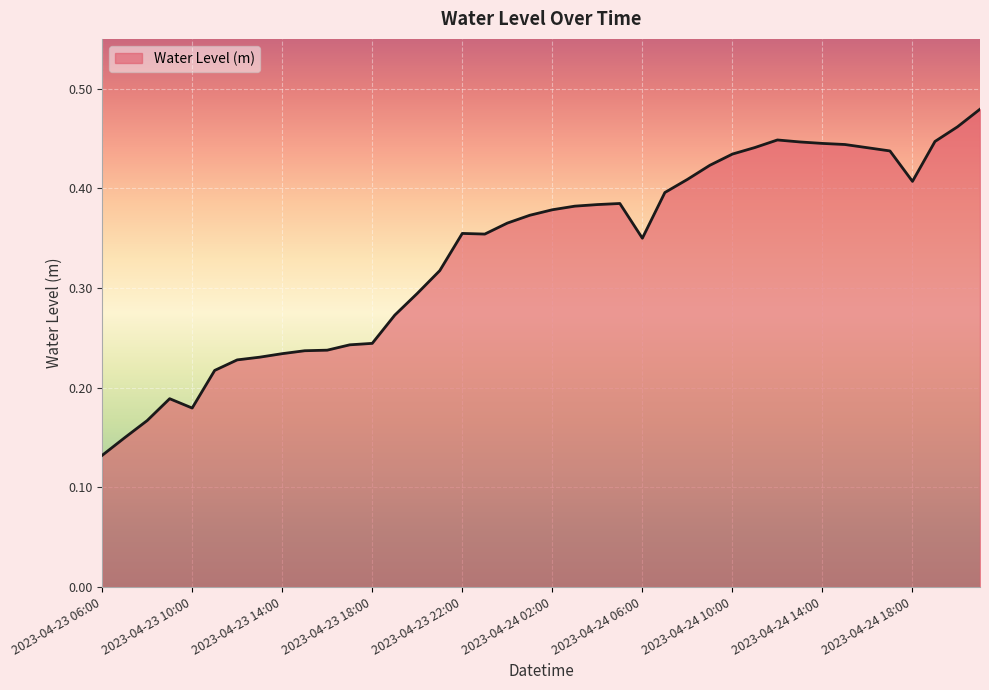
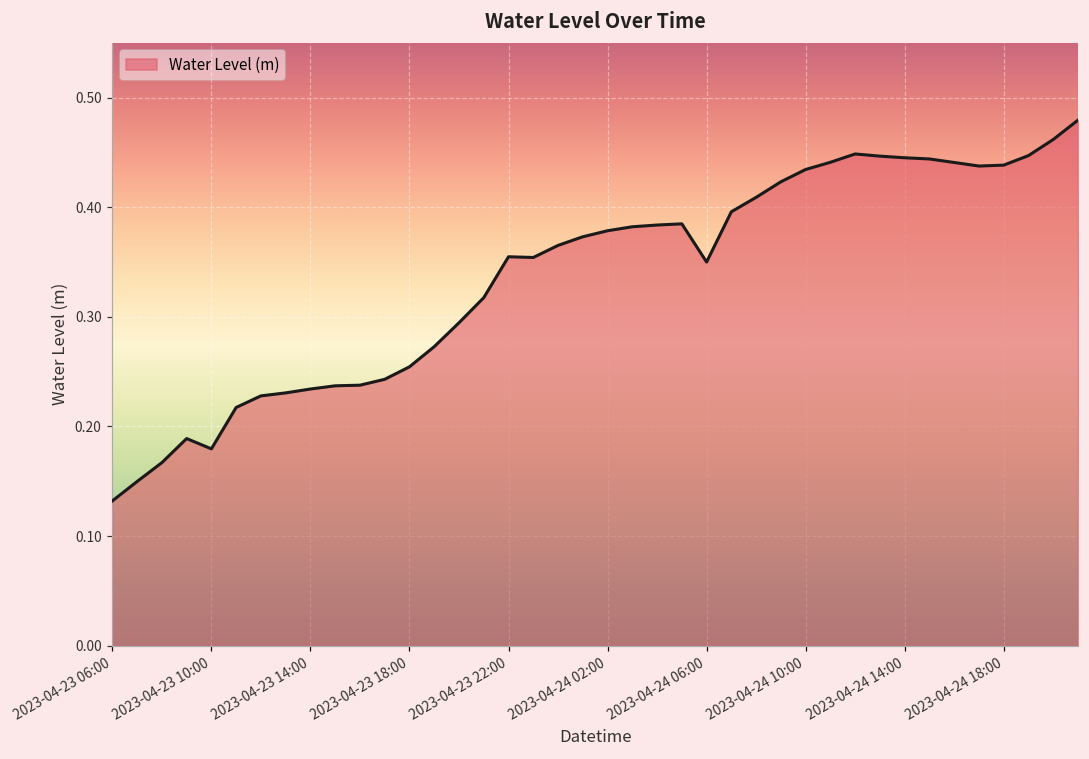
  {
    "2023-04-23 06:00": 0.13,
    "2023-04-23 10:00": 0.18,
    "2023-04-23 14:00": 0.23,
-   "2023-04-23 18:00": 0.24,
+   "2023-04-23 18:00": 0.25,
    "2023-04-23 22:00": 0.35,
    "2023-04-24 02:00": 0.38,
    "2023-04-24 06:00": 0.35,
    "2023-04-24 10:00": 0.43,
    "2023-04-24 14:00": 0.45,
-   "2023-04-24 18:00": 0.41
+   "2023-04-24 18:00": 0.44
  }
